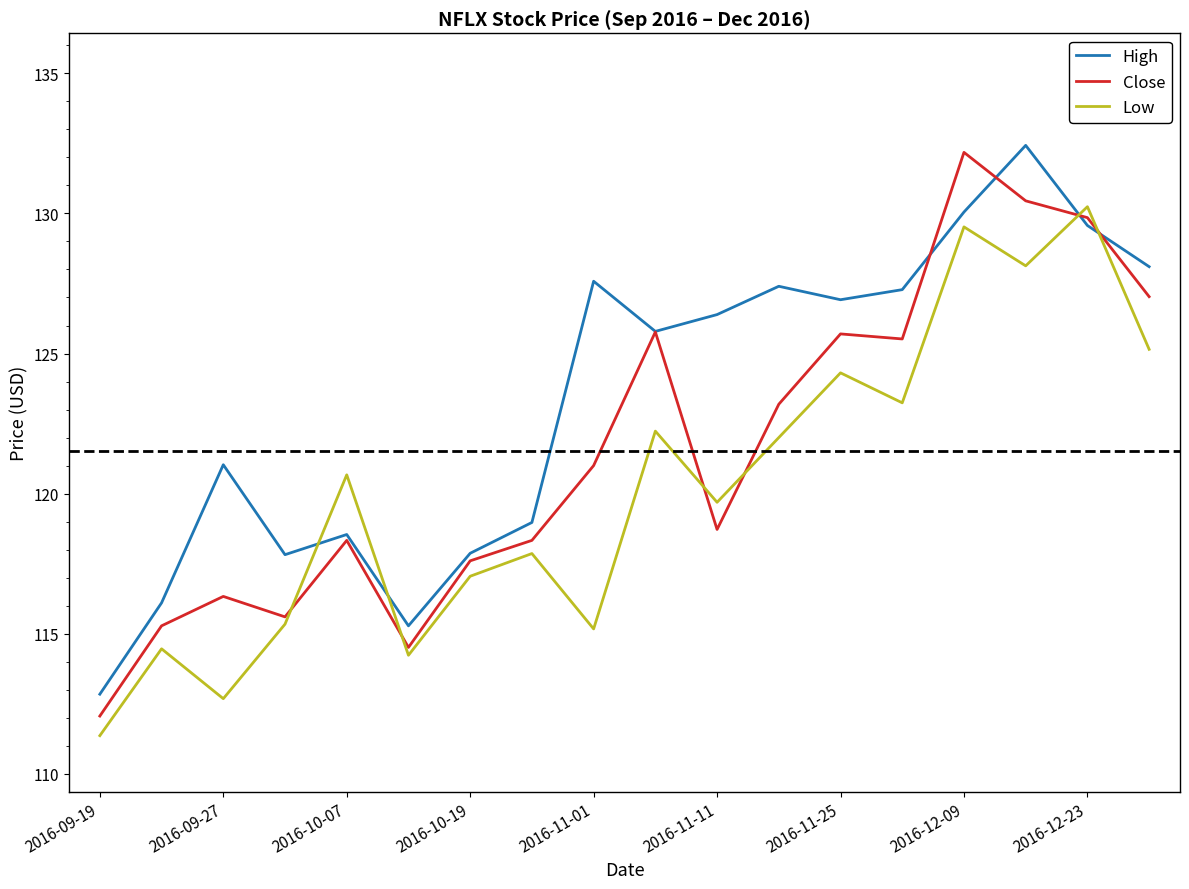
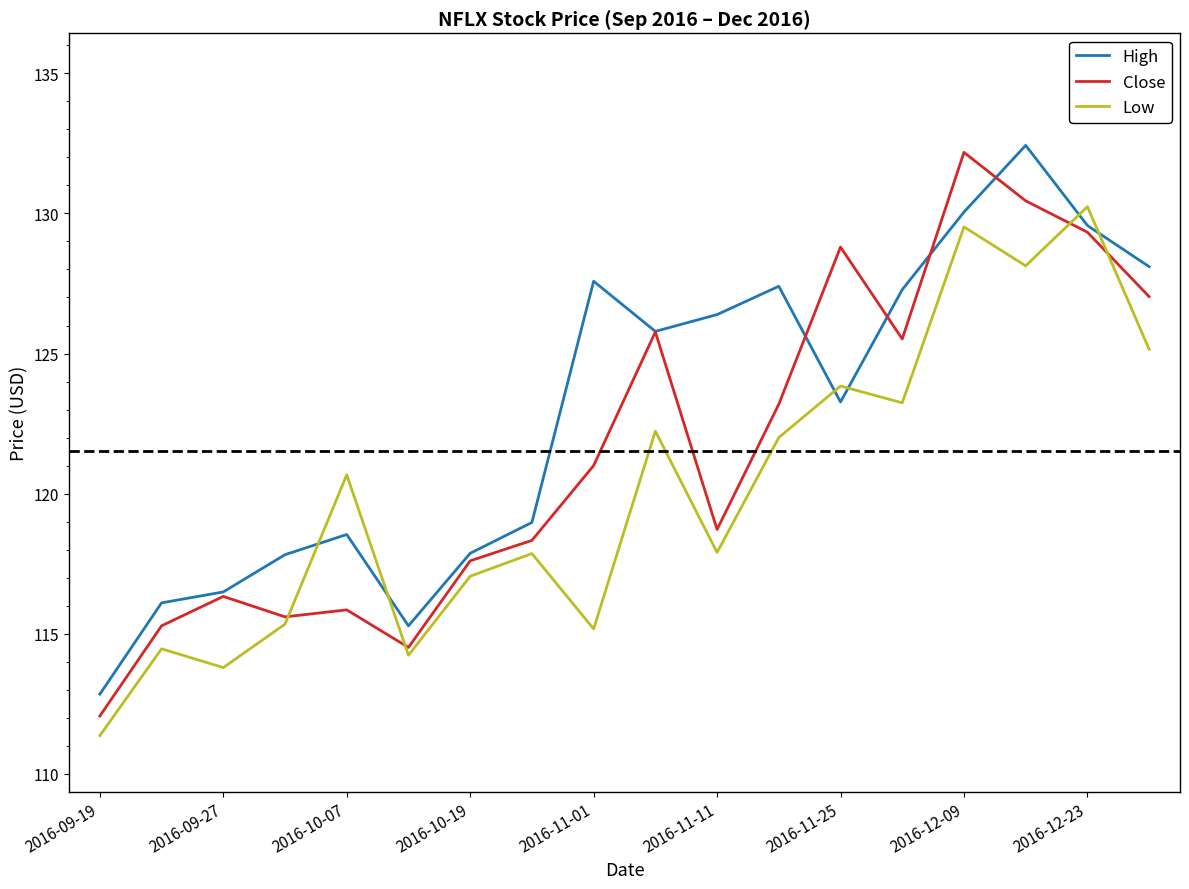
  {
    "High": {
      "2016-09-19": 112.8,
-     "2016-09-27": 121.0,
+     "2016-09-27": 116.5,
      "2016-10-07": 118.5,
      "2016-10-19": 117.9,
      "2016-11-01": 127.6,
      "2016-11-11": 126.4,
-     "2016-11-25": 126.9,
+     "2016-11-25": 123.3,
      "2016-12-09": 130.1,
      "2016-12-23": 129.6
    },
    "Close": {
      "2016-09-19": 112.1,
      "2016-09-27": 116.3,
-     "2016-10-07": 118.3,
+     "2016-10-07": 115.9,
      "2016-10-19": 117.6,
      "2016-11-01": 121.0,
      "2016-11-11": 118.7,
-     "2016-11-25": 125.7,
+     "2016-11-25": 128.8,
      "2016-12-09": 132.2,
-     "2016-12-23": 129.9
+     "2016-12-23": 129.3
    },
    "Low": {
      "2016-09-19": 111.4,
-     "2016-09-27": 112.7,
+     "2016-09-27": 113.8,
      "2016-10-07": 120.7,
      "2016-10-19": 117.1,
      "2016-11-01": 115.2,
-     "2016-11-11": 119.7,
-     "2016-11-25": 124.3,
+     "2016-11-11": 117.9,
+     "2016-11-25": 123.8,
      "2016-12-09": 129.5,
      "2016-12-23": 130.2
    }
  }
